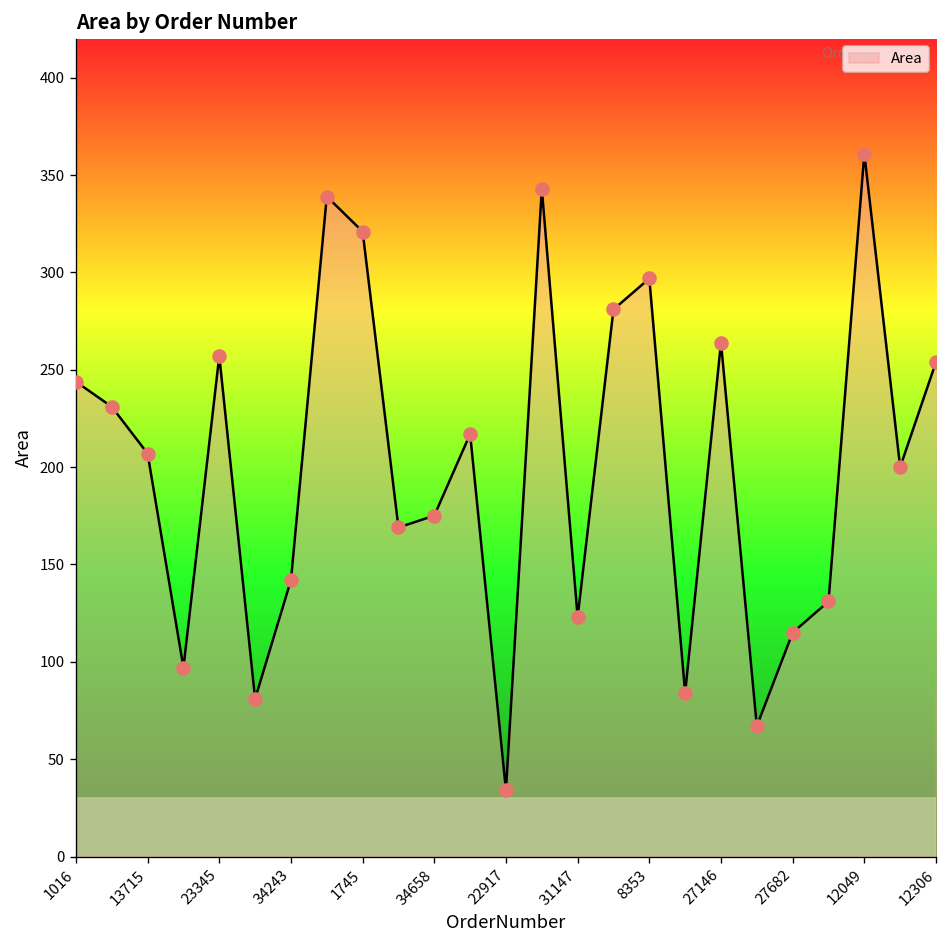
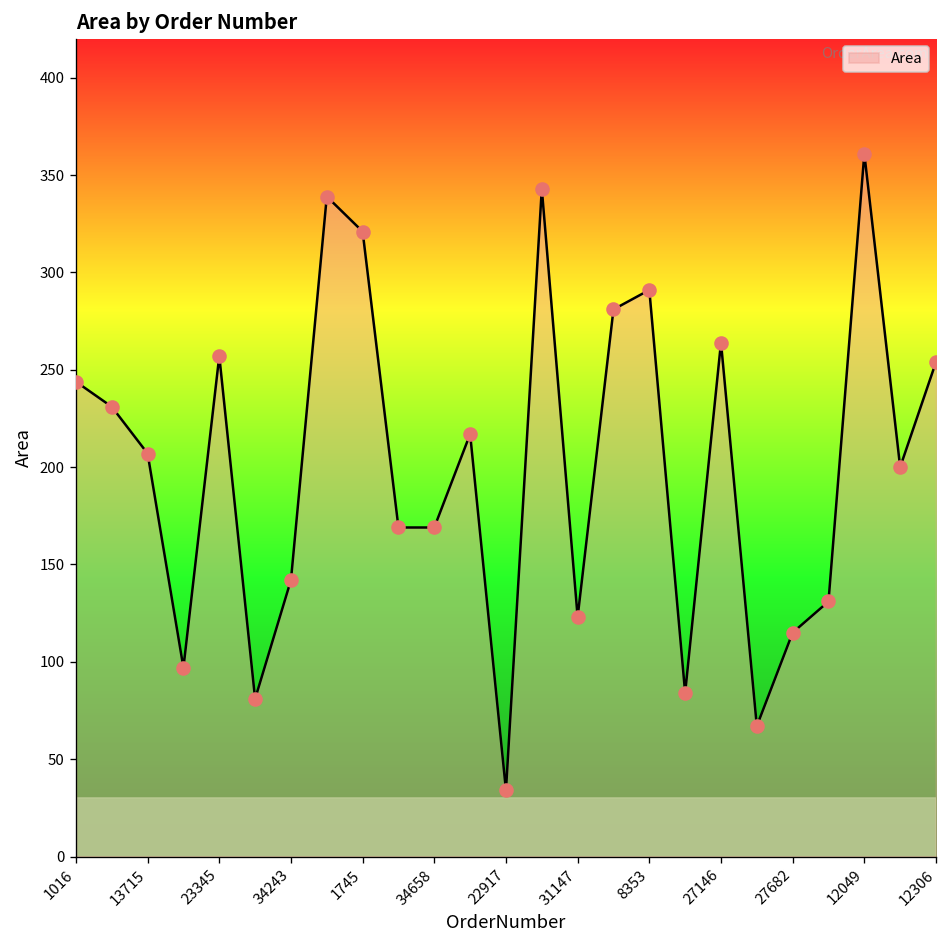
  {
    "1016": 244,
    "13715": 207,
    "23345": 257,
    "34243": 142,
    "1745": 321,
-   "34658": 175,
+   "34658": 169,
    "22917": 34,
    "31147": 123,
-   "8353": 297,
+   "8353": 291,
    "27146": 264,
    "27682": 115,
    "12049": 361,
    "12306": 254
  }
